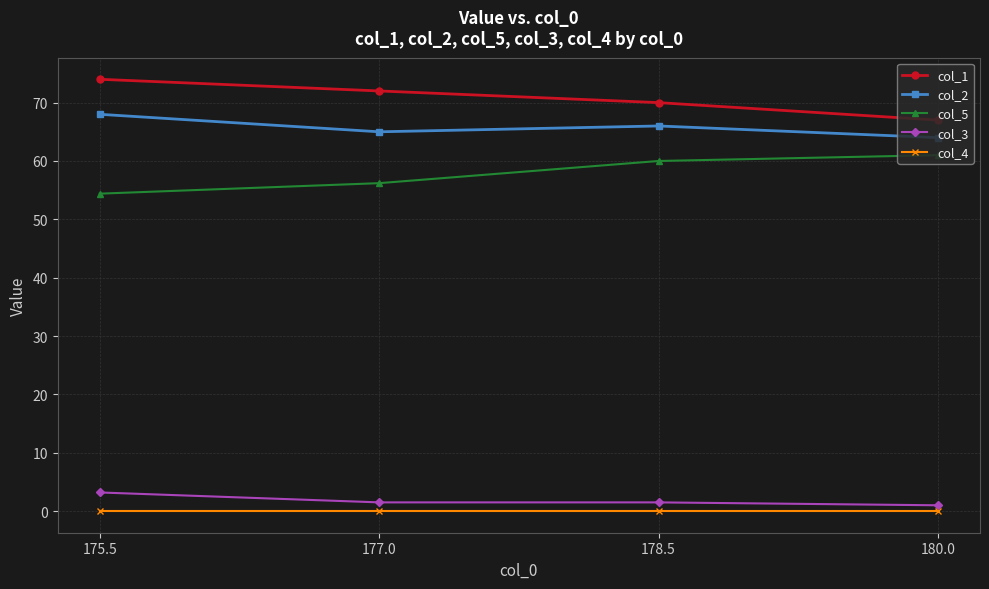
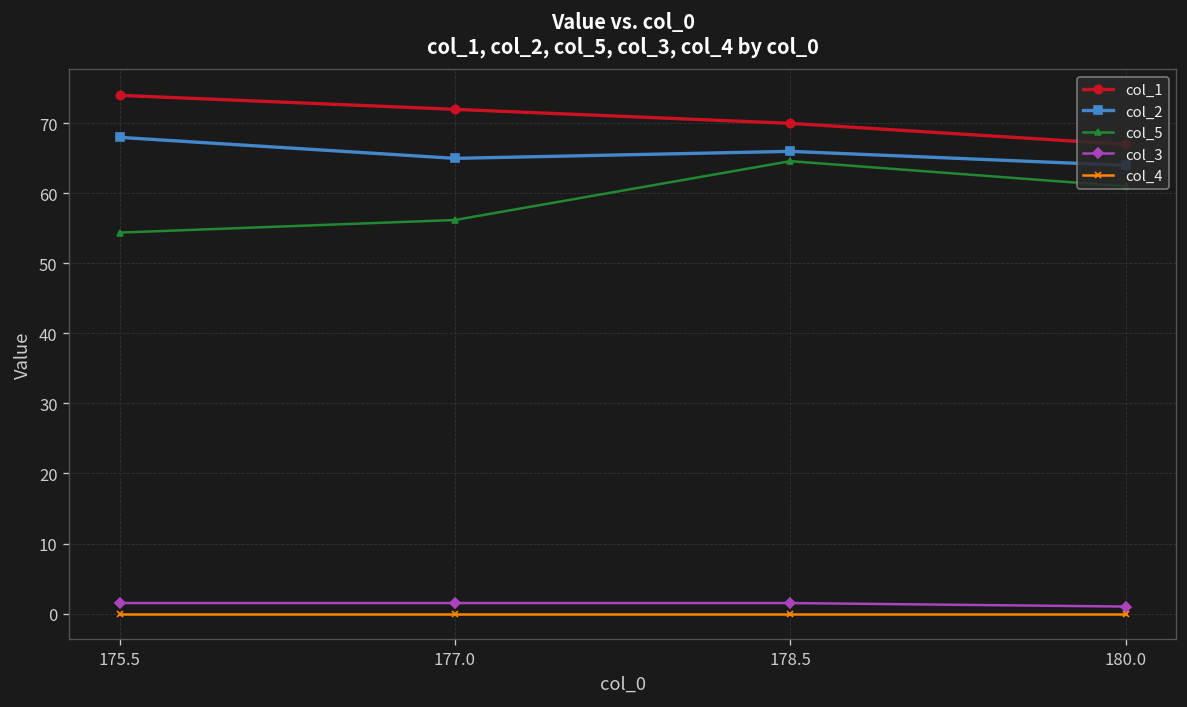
  {
    "col_1": {
      "175.5": 74,
      "177.0": 72,
      "178.5": 70
    },
    "col_2": {
      "175.5": 68,
      "177.0": 65,
      "178.5": 66
    },
    "col_5": {
      "175.5": 54,
      "177.0": 56,
-     "178.5": 60
+     "178.5": 65
    },
    "col_3": {
-     "175.5": 3,
+     "175.5": 2,
      "177.0": 2,
      "178.5": 2,
      "180.0": 1
    },
    "col_4": {
      "175.5": 0,
      "177.0": 0,
      "178.5": 0,
      "180.0": 0
    }
  }
